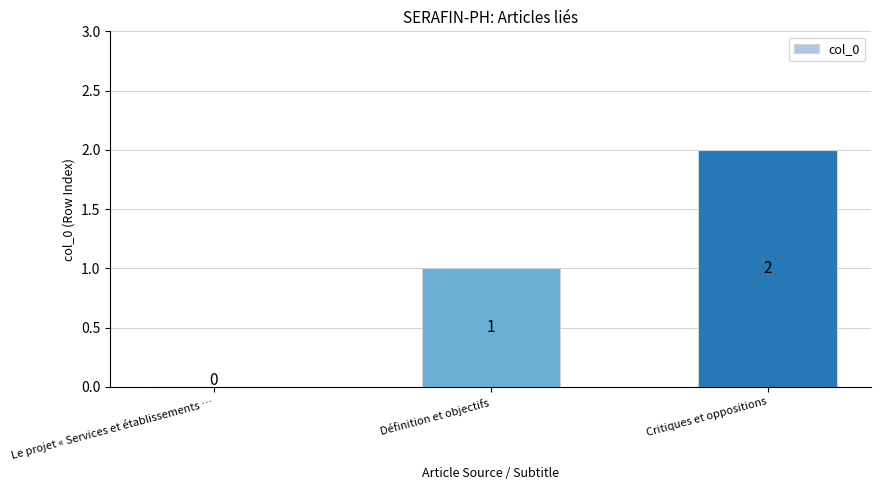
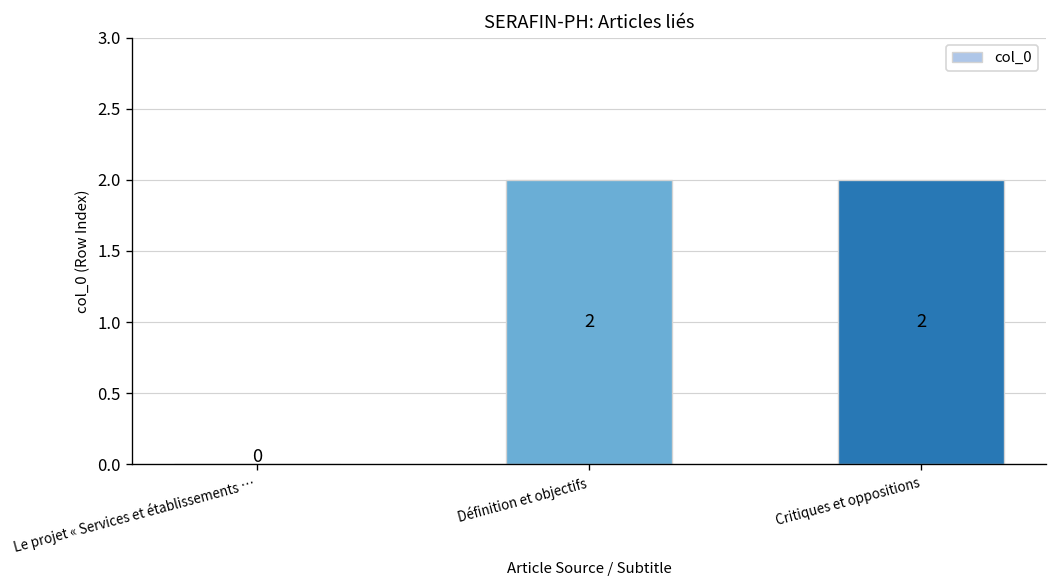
  {
    "Le projet « Services et établissements …": 0,
-   "Définition et objectifs": 1,
+   "Définition et objectifs": 2,
    "Critiques et oppositions": 2
  }
